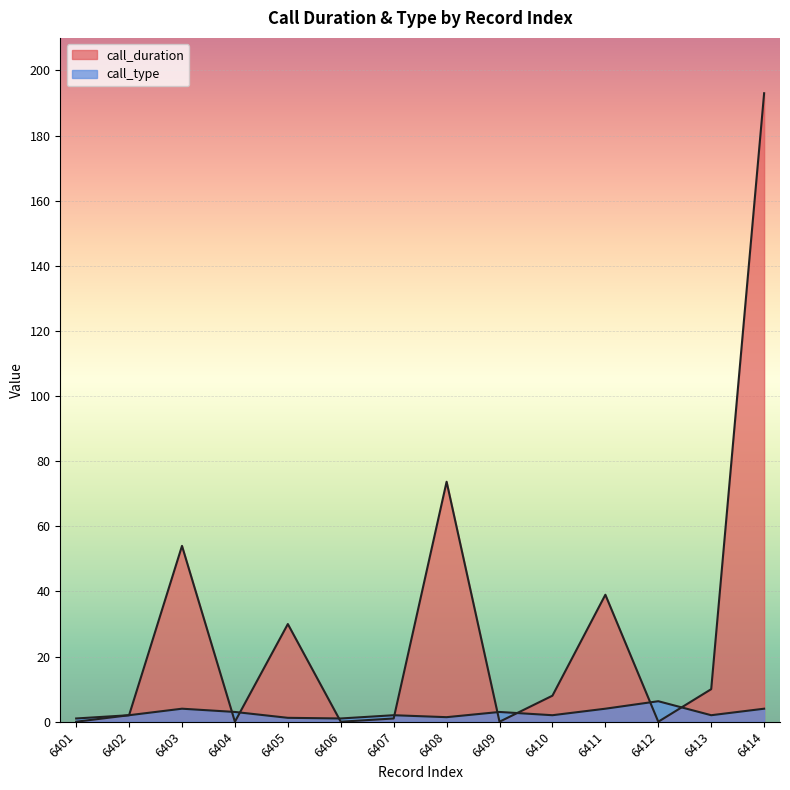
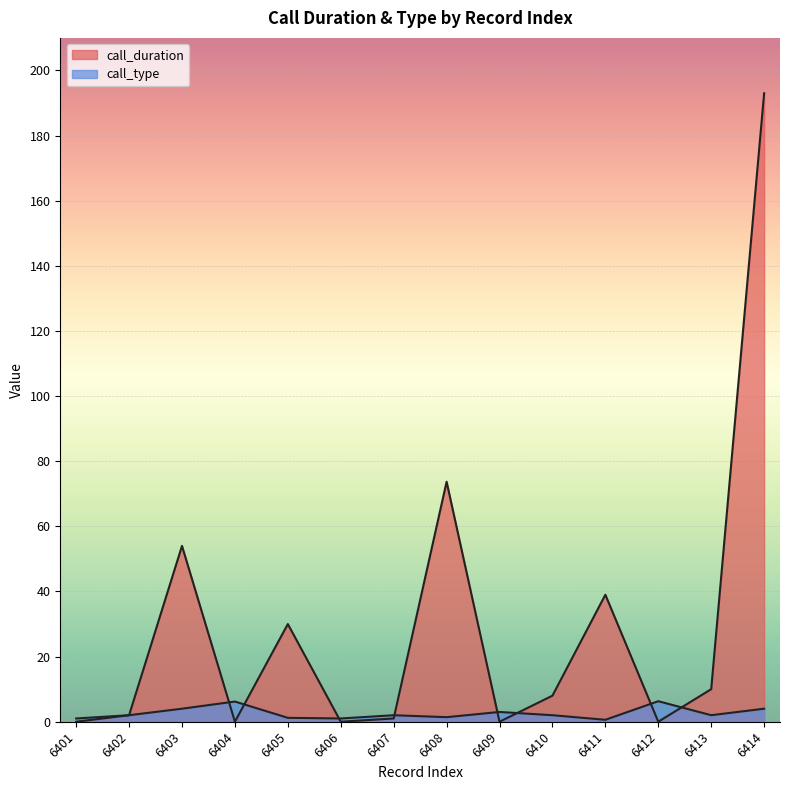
  {
    "call_duration": {
      "6401": 0,
      "6403": 54,
      "6404": 0,
      "6405": 30,
      "6406": 0,
      "6407": 1,
      "6408": 74,
      "6409": 0,
      "6410": 8,
      "6411": 39,
      "6412": 0,
      "6413": 10,
      "6414": 193
    },
    "call_type": {
      "6401": 1,
      "6403": 4,
-     "6404": 3,
+     "6404": 6,
      "6405": 1,
      "6406": 1,
      "6407": 2,
      "6408": 1,
      "6409": 3,
      "6410": 2,
-     "6411": 4,
+     "6411": 1,
      "6412": 6,
      "6413": 2,
      "6414": 4
    }
  }
